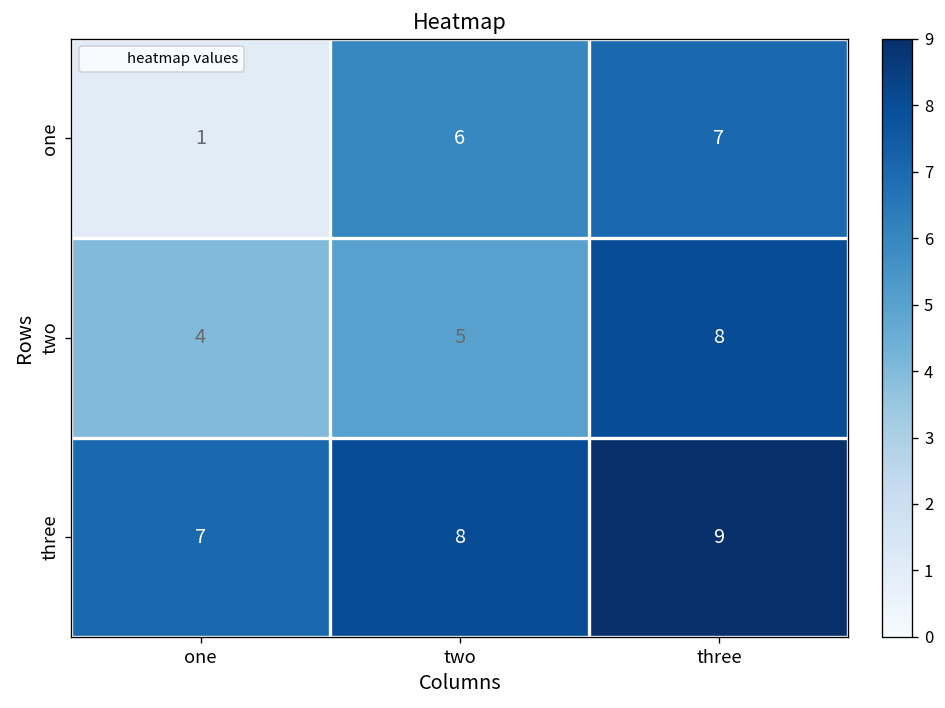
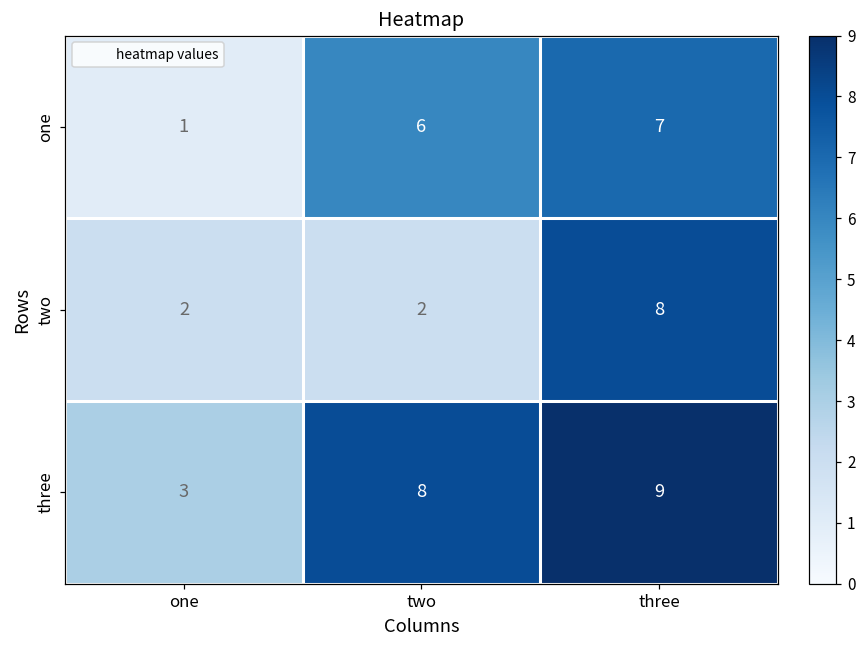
  {
    "one": {
      "one": 1,
      "two": 6,
      "three": 7
    },
    "two": {
-     "one": 4,
-     "two": 5,
+     "one": 2,
+     "two": 2,
      "three": 8
    },
    "three": {
-     "one": 7,
+     "one": 3,
      "two": 8,
      "three": 9
    }
  }
